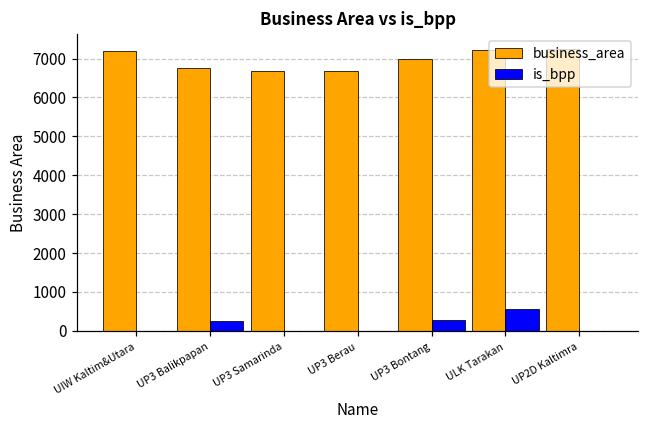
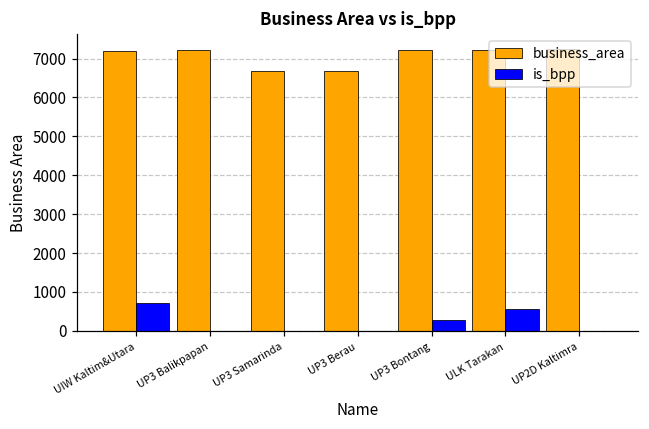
  {
    "business_area": {
      "UIW Kaltim&Utara": 7200,
-     "UP3 Balikpapan": 6800,
+     "UP3 Balikpapan": 7200,
      "UP3 Samarinda": 6700,
      "UP3 Berau": 6700,
-     "UP3 Bontang": 7000,
+     "UP3 Bontang": 7200,
      "ULK Tarakan": 7200
    },
    "is_bpp": {
-     "UIW Kaltim&Utara": 0,
-     "UP3 Balikpapan": 300,
+     "UIW Kaltim&Utara": 700,
+     "UP3 Balikpapan": 0,
      "UP3 Bontang": 300,
      "ULK Tarakan": 600,
      "UP2D Kaltimra": 0
    }
  }
